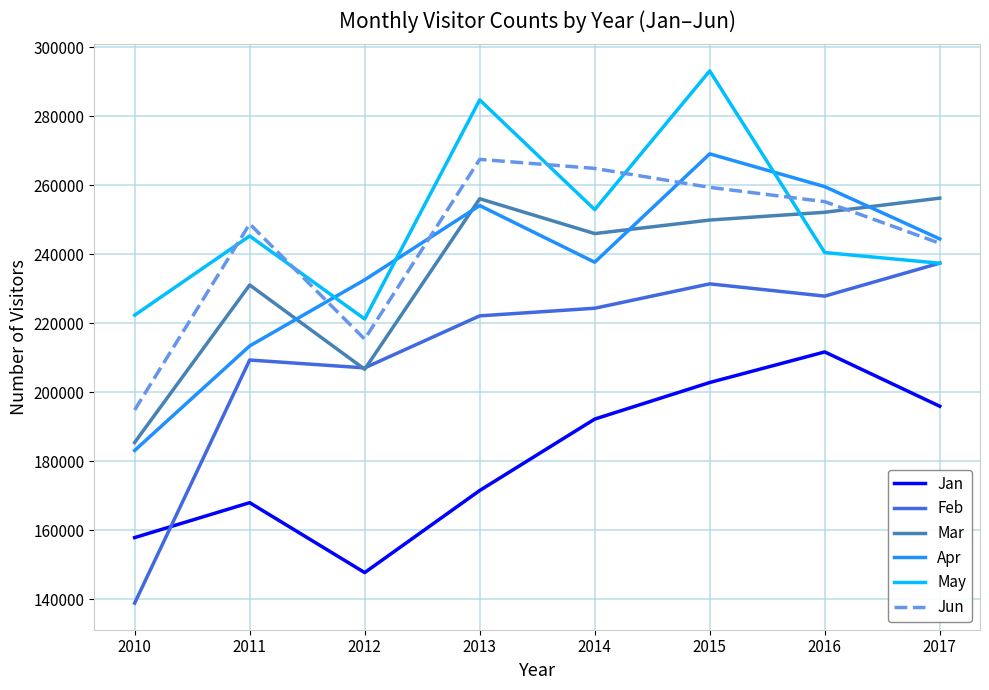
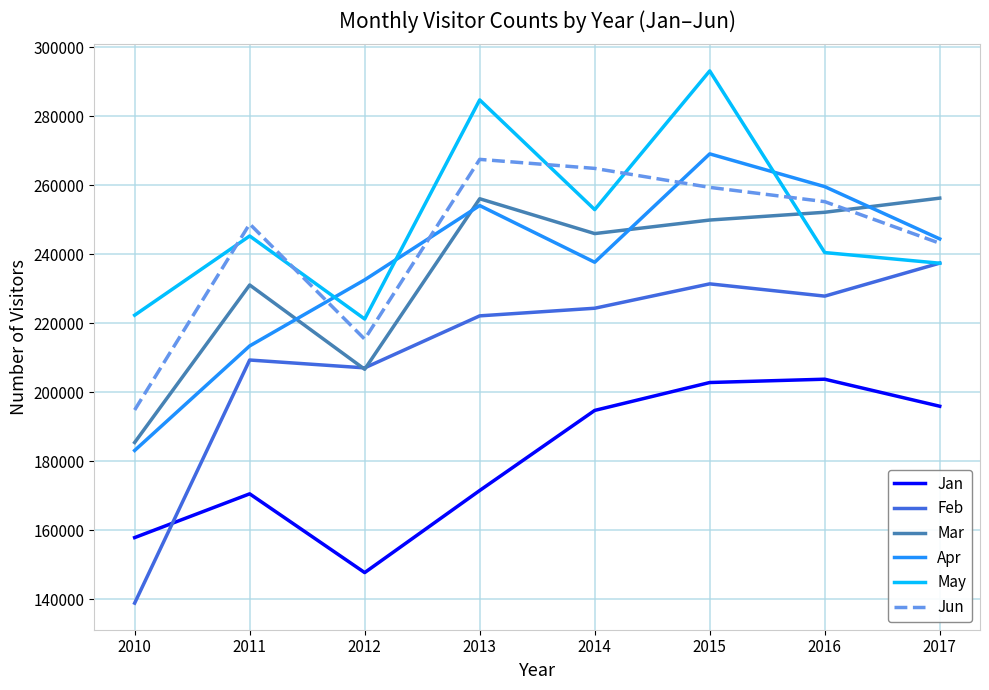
  {
    "Jan": {
      "2010": 158000,
-     "2011": 168000,
+     "2011": 171000,
      "2012": 148000,
      "2013": 171000,
-     "2014": 192000,
+     "2014": 195000,
      "2015": 203000,
-     "2016": 212000,
+     "2016": 204000,
      "2017": 196000
    }
  }
